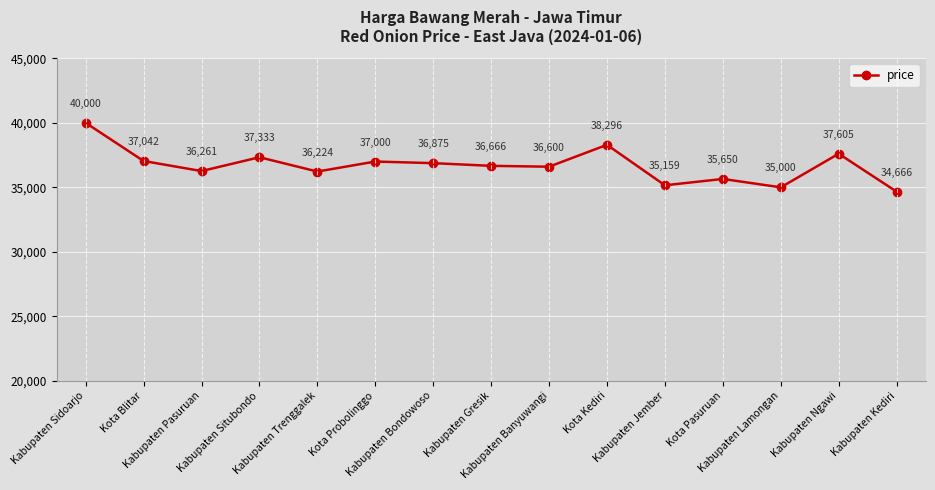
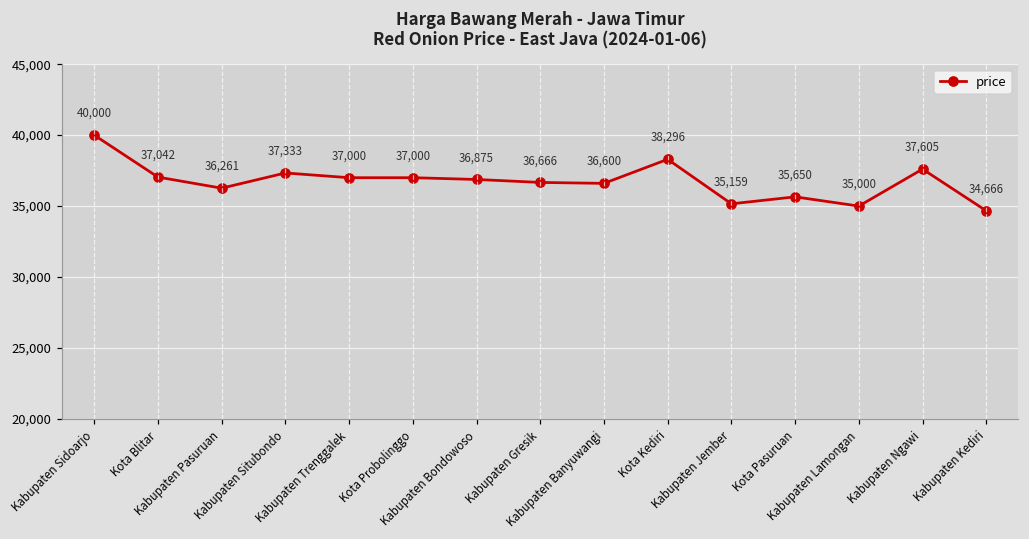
  {
    "Kabupaten Sidoarjo": "40,000",
    "Kota Blitar": "37,042",
    "Kabupaten Pasuruan": "36,261",
    "Kabupaten Situbondo": "37,333",
-   "Kabupaten Trenggalek": "36,224",
+   "Kabupaten Trenggalek": "37,000",
    "Kota Probolinggo": "37,000",
    "Kabupaten Bondowoso": "36,875",
    "Kabupaten Gresik": "36,666",
    "Kabupaten Banyuwangi": "36,600",
    "Kota Kediri": "38,296",
    "Kabupaten Jember": "35,159",
    "Kota Pasuruan": "35,650",
    "Kabupaten Lamongan": "35,000",
    "Kabupaten Ngawi": "37,605",
    "Kabupaten Kediri": "34,666"
  }
